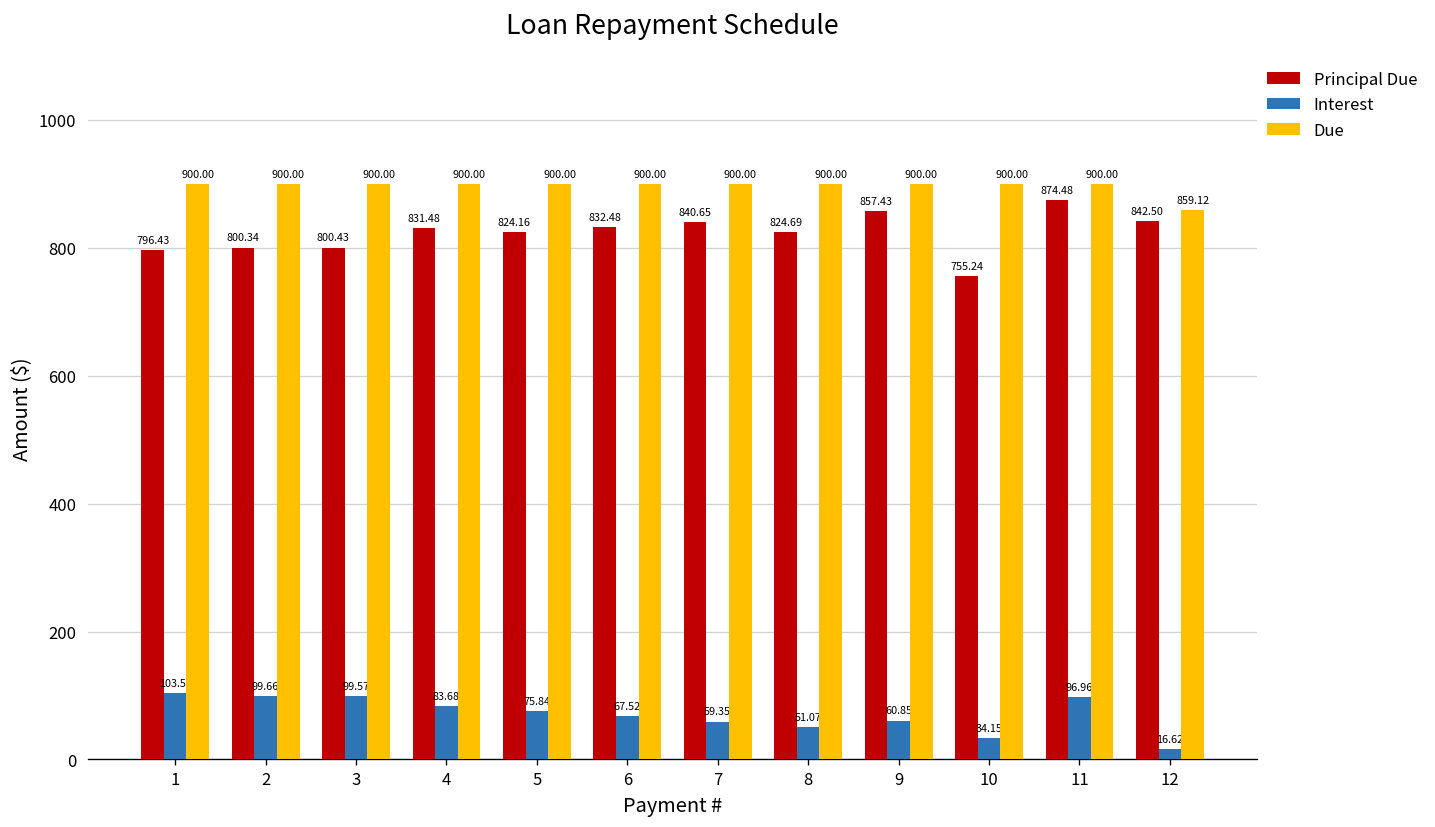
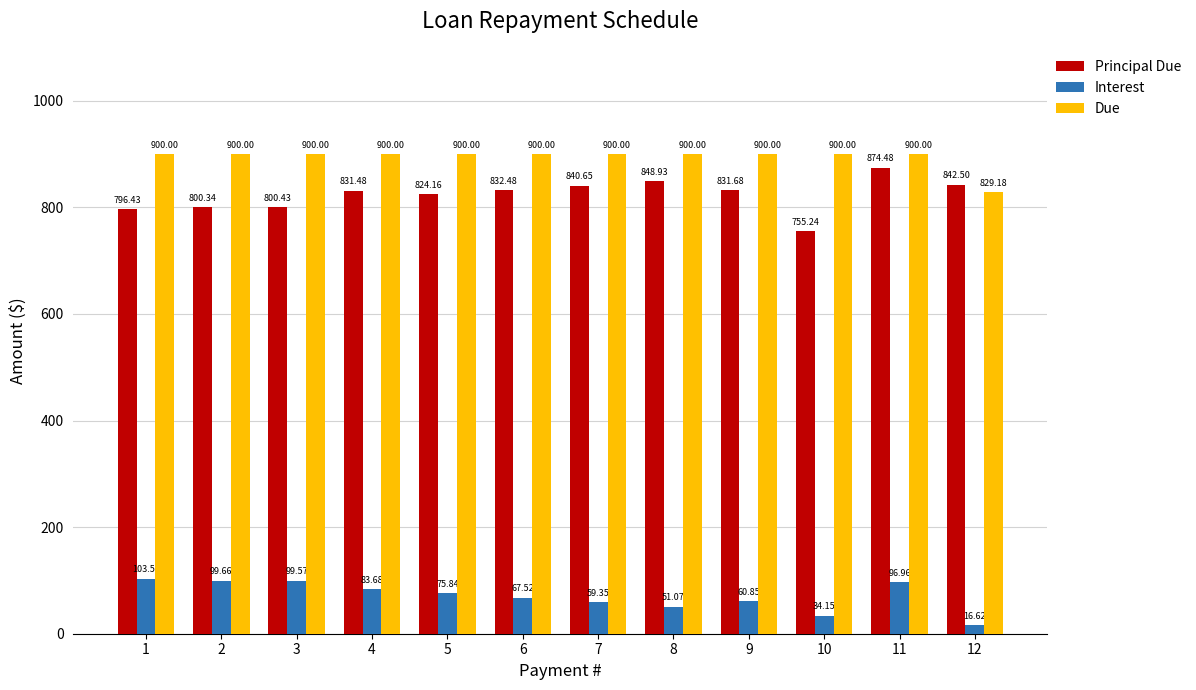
  {
    "Principal Due": {
      "1": 796.43,
      "2": 800.34,
      "3": 800.43,
      "4": 831.48,
      "5": 824.16,
      "6": 832.48,
      "7": 840.65,
-     "8": 824.69,
-     "9": 857.43,
+     "8": 848.93,
+     "9": 831.68,
      "10": 755.24,
      "11": 874.48,
      "12": 842.50
    },
    "Interest": {
      "1": 103.57,
      "2": 99.66,
      "3": 99.57,
      "4": 83.68,
      "5": 75.84,
      "6": 67.52,
      "7": 59.35,
      "8": 51.07,
      "9": 60.85,
      "10": 34.15,
      "11": 96.96,
      "12": 16.62
    },
    "Due": {
      "1": 900.00,
      "2": 900.00,
      "3": 900.00,
      "4": 900.00,
      "5": 900.00,
      "6": 900.00,
      "7": 900.00,
      "8": 900.00,
      "9": 900.00,
      "10": 900.00,
      "11": 900.00,
-     "12": 859.12
+     "12": 829.18
    }
  }
